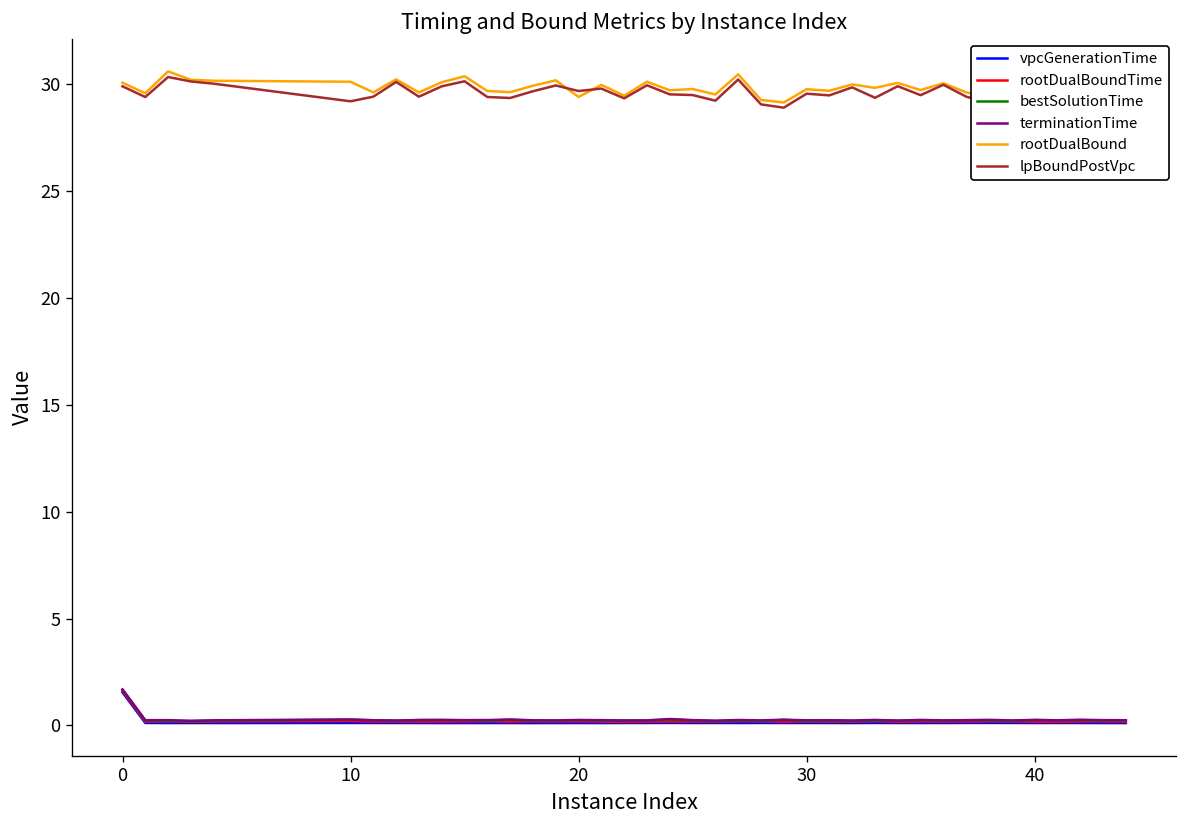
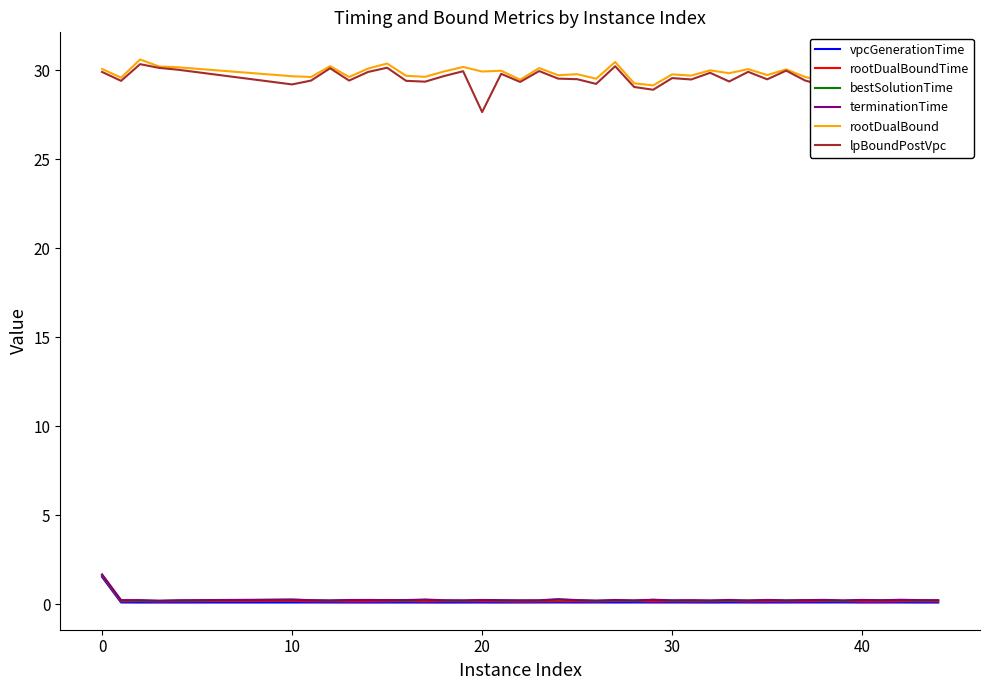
  {
    "rootDualBound": {
      "0": 30.1,
-     "10": 30.1,
-     "20": 29.4,
+     "10": 29.7,
+     "20": 29.9,
      "30": 29.8
    },
    "lpBoundPostVpc": {
      "0": 29.9,
      "10": 29.2,
-     "20": 29.7,
+     "20": 27.7,
      "30": 29.6
    }
  }
